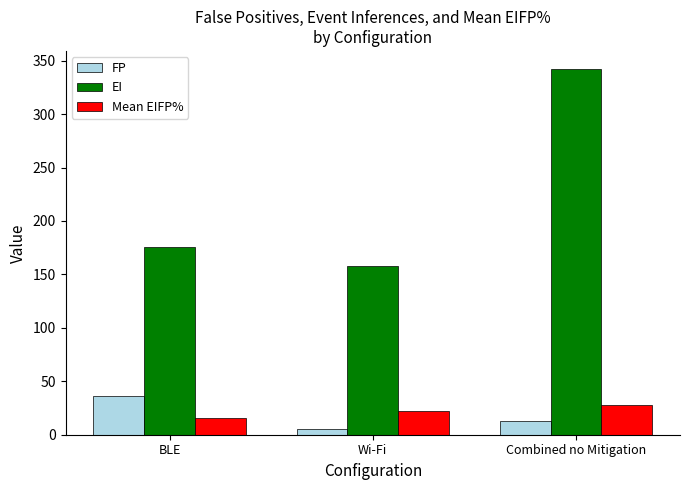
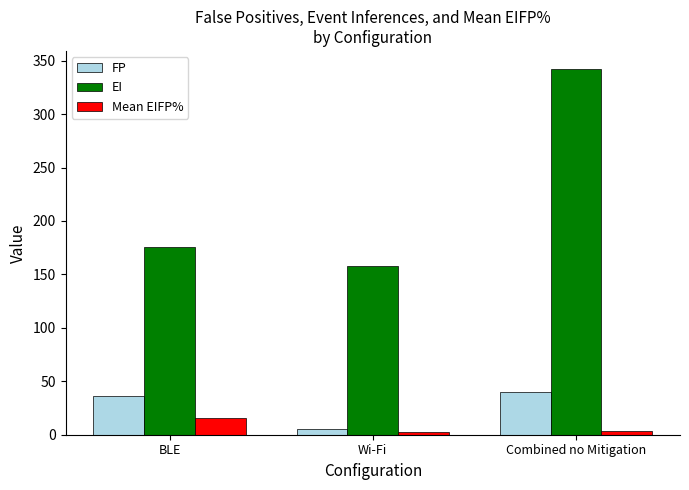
  {
    "FP": {
      "BLE": 36,
      "Wi-Fi": 5,
-     "Combined no Mitigation": 13
+     "Combined no Mitigation": 40
    },
    "EI": {
      "BLE": 176,
      "Wi-Fi": 158,
      "Combined no Mitigation": 342
    },
    "Mean EIFP%": {
      "BLE": 16,
-     "Wi-Fi": 22,
-     "Combined no Mitigation": 28
+     "Wi-Fi": 3,
+     "Combined no Mitigation": 3
    }
  }
